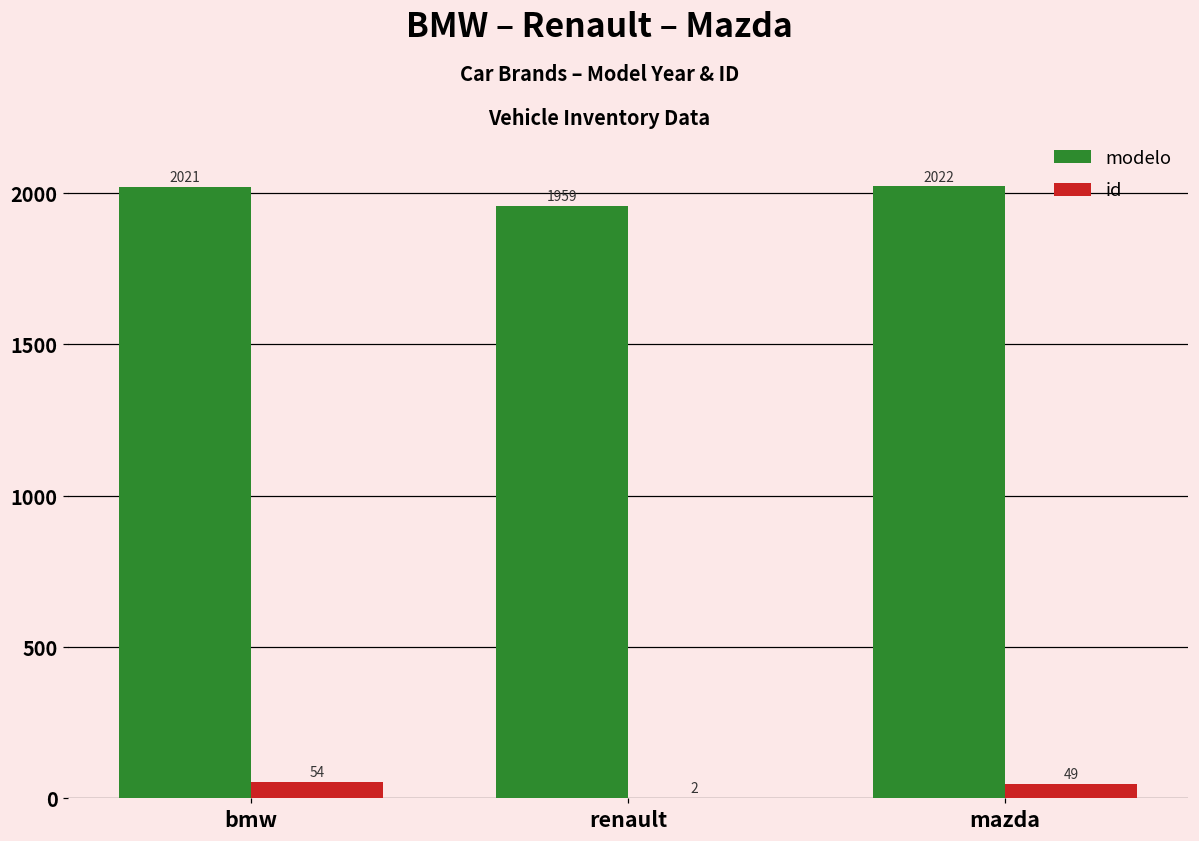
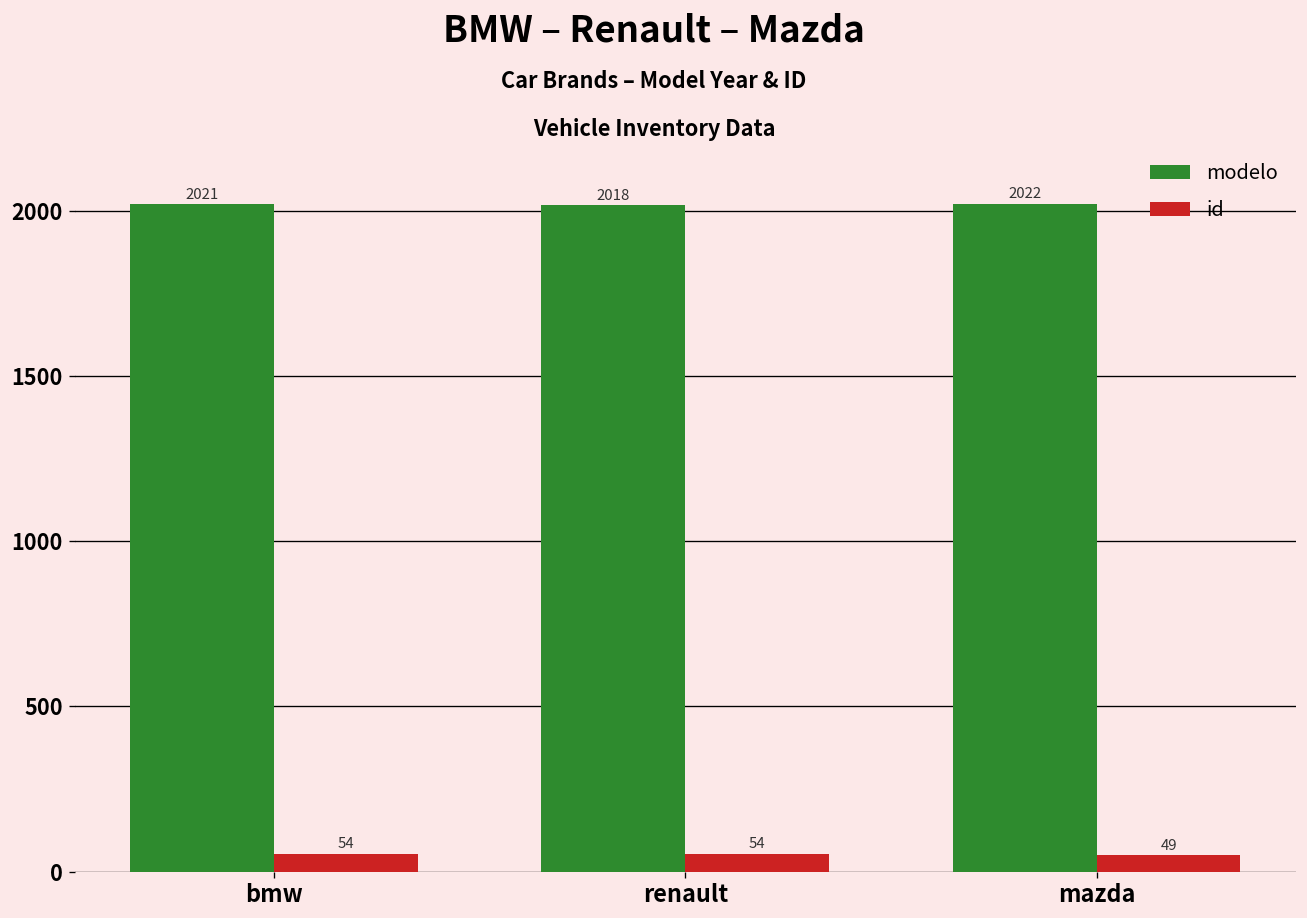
  {
    "modelo": {
      "bmw": 2021,
-     "renault": 1959,
+     "renault": 2018,
      "mazda": 2022
    },
    "id": {
      "bmw": 54,
-     "renault": 2,
+     "renault": 54,
      "mazda": 49
    }
  }
